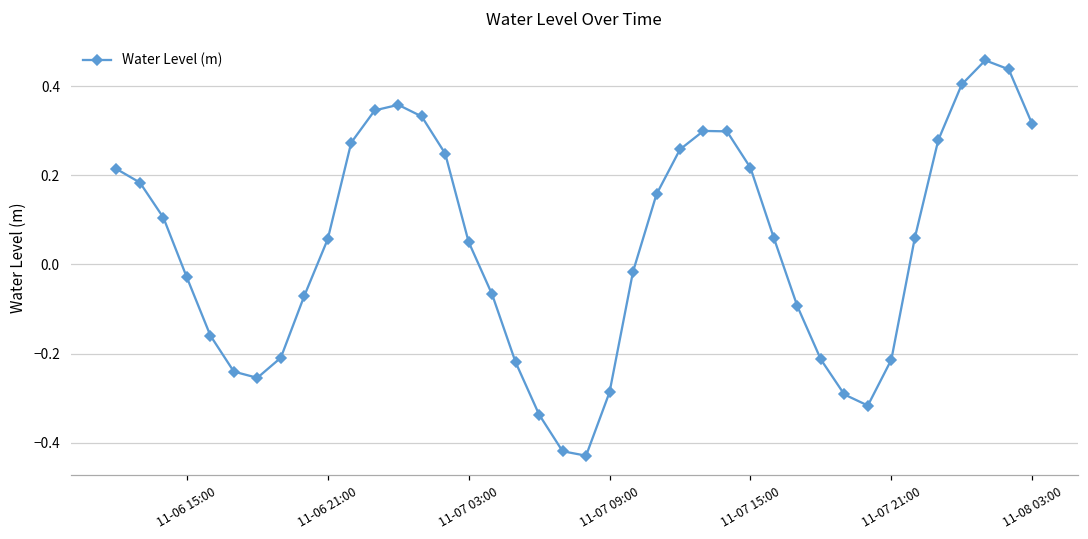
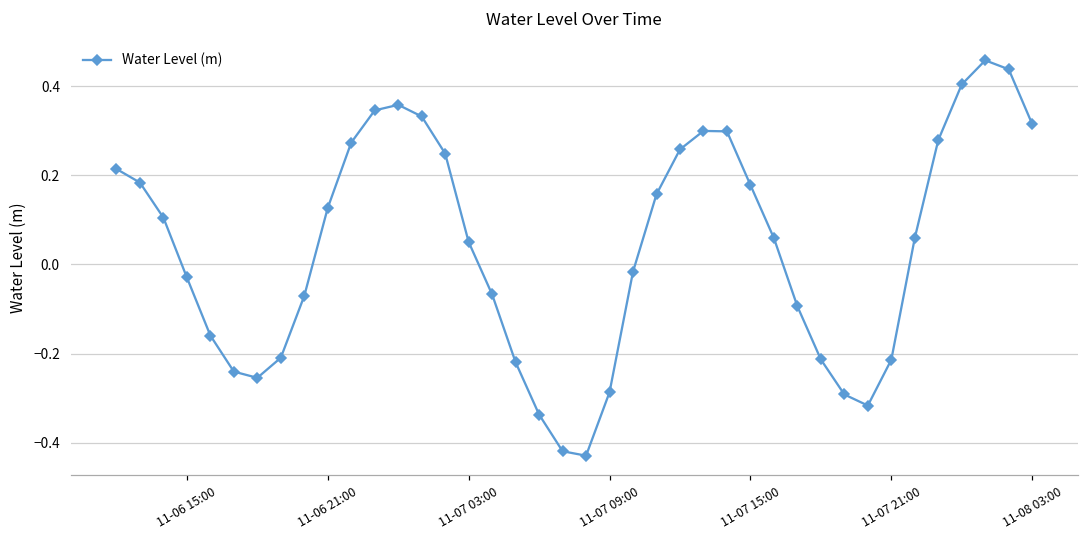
  {
    "11-06 15:00": -0.03,
-   "11-06 21:00": 0.06,
+   "11-06 21:00": 0.13,
    "11-07 03:00": 0.05,
    "11-07 09:00": -0.29,
-   "11-07 15:00": 0.22,
+   "11-07 15:00": 0.18,
    "11-07 21:00": -0.21,
    "11-08 03:00": 0.31
  }
